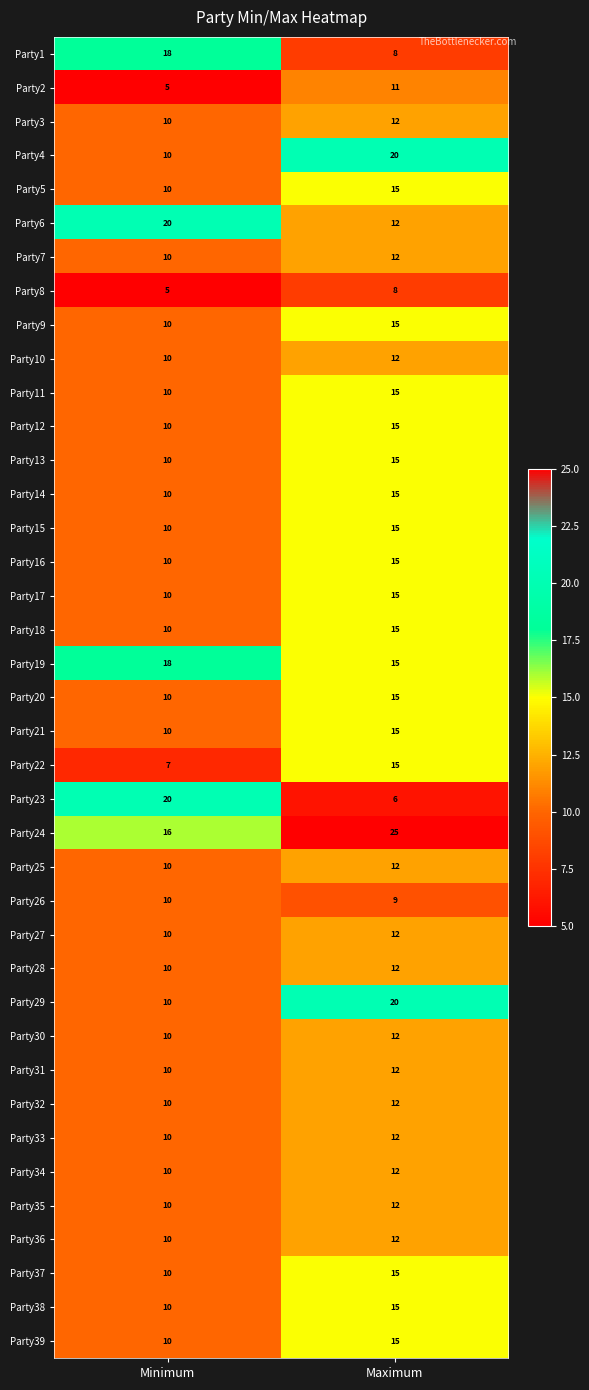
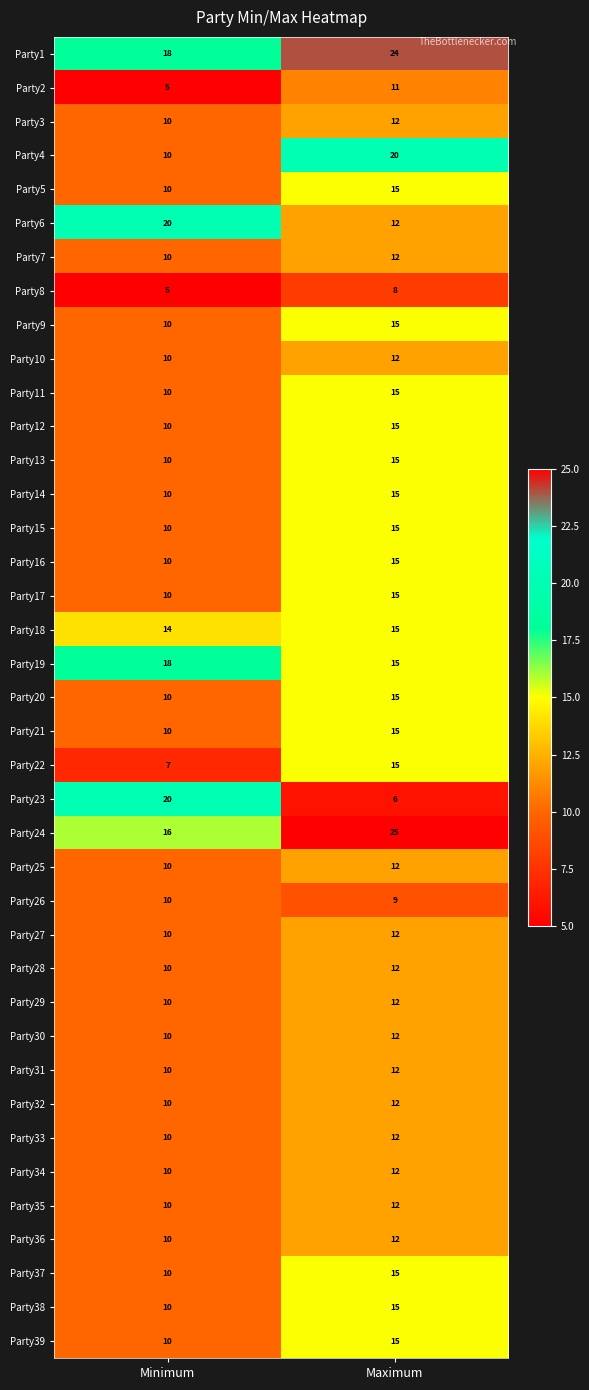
  {
    "Party1": {
      "Minimum": 18,
-     "Maximum": 8
+     "Maximum": 24
    },
    "Party2": {
      "Minimum": 5,
      "Maximum": 11
    },
    "Party3": {
      "Minimum": 10,
      "Maximum": 12
    },
    "Party4": {
      "Minimum": 10,
      "Maximum": 20
    },
    "Party5": {
      "Minimum": 10,
      "Maximum": 15
    },
    "Party6": {
      "Minimum": 20,
      "Maximum": 12
    },
    "Party7": {
      "Minimum": 10,
      "Maximum": 12
    },
    "Party8": {
      "Minimum": 5,
      "Maximum": 8
    },
    "Party9": {
      "Minimum": 10,
      "Maximum": 15
    },
    "Party10": {
      "Minimum": 10,
      "Maximum": 12
    },
    "Party11": {
      "Minimum": 10,
      "Maximum": 15
    },
    "Party12": {
      "Minimum": 10,
      "Maximum": 15
    },
    "Party13": {
      "Minimum": 10,
      "Maximum": 15
    },
    "Party14": {
      "Minimum": 10,
      "Maximum": 15
    },
    "Party15": {
      "Minimum": 10,
      "Maximum": 15
    },
    "Party16": {
      "Minimum": 10,
      "Maximum": 15
    },
    "Party17": {
      "Minimum": 10,
      "Maximum": 15
    },
    "Party18": {
-     "Minimum": 10,
+     "Minimum": 14,
      "Maximum": 15
    },
    "Party19": {
      "Minimum": 18,
      "Maximum": 15
    },
    "Party20": {
      "Minimum": 10,
      "Maximum": 15
    },
    "Party21": {
      "Minimum": 10,
      "Maximum": 15
    },
    "Party22": {
      "Minimum": 7,
      "Maximum": 15
    },
    "Party23": {
      "Minimum": 20,
      "Maximum": 6
    },
    "Party24": {
      "Minimum": 16,
      "Maximum": 25
    },
    "Party25": {
      "Minimum": 10,
      "Maximum": 12
    },
    "Party26": {
      "Minimum": 10,
      "Maximum": 9
    },
    "Party27": {
      "Minimum": 10,
      "Maximum": 12
    },
    "Party28": {
      "Minimum": 10,
      "Maximum": 12
    },
    "Party29": {
      "Minimum": 10,
-     "Maximum": 20
+     "Maximum": 12
    },
    "Party30": {
      "Minimum": 10,
      "Maximum": 12
    },
    "Party31": {
      "Minimum": 10,
      "Maximum": 12
    },
    "Party32": {
      "Minimum": 10,
      "Maximum": 12
    },
    "Party33": {
      "Minimum": 10,
      "Maximum": 12
    },
    "Party34": {
      "Minimum": 10,
      "Maximum": 12
    },
    "Party35": {
      "Minimum": 10,
      "Maximum": 12
    },
    "Party36": {
      "Minimum": 10,
      "Maximum": 12
    },
    "Party37": {
      "Minimum": 10,
      "Maximum": 15
    },
    "Party38": {
      "Minimum": 10,
      "Maximum": 15
    },
    "Party39": {
      "Minimum": 10,
      "Maximum": 15
    }
  }
